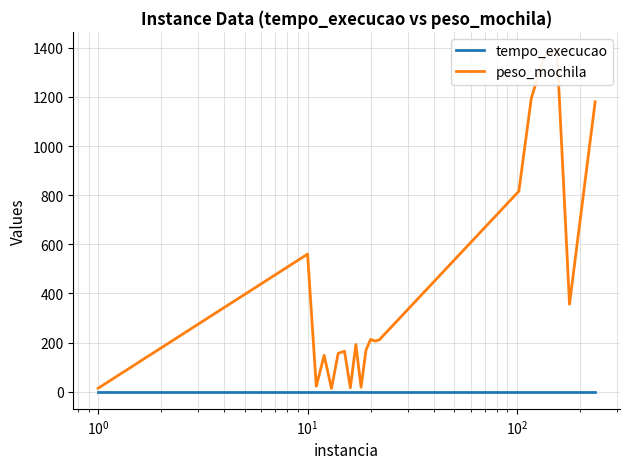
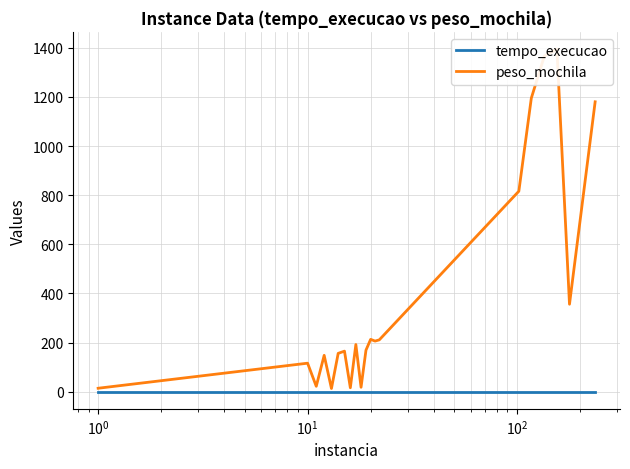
  {
    "tempo_execucao": {
      "10^0": 0,
      "10^1": 0
    },
    "peso_mochila": {
      "10^0": 10,
-     "10^1": 560
+     "10^1": 120
    }
  }
